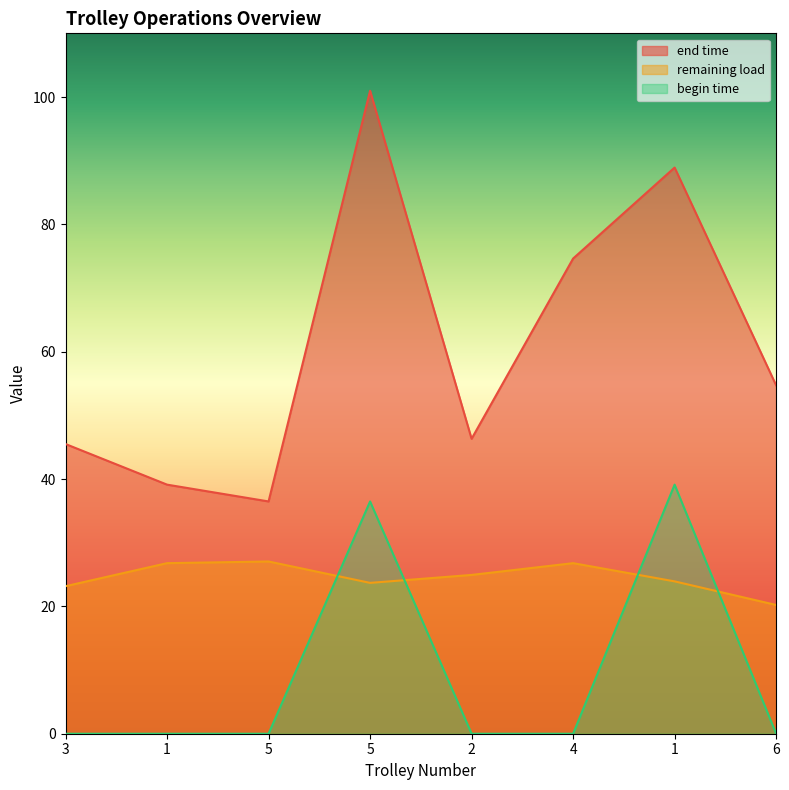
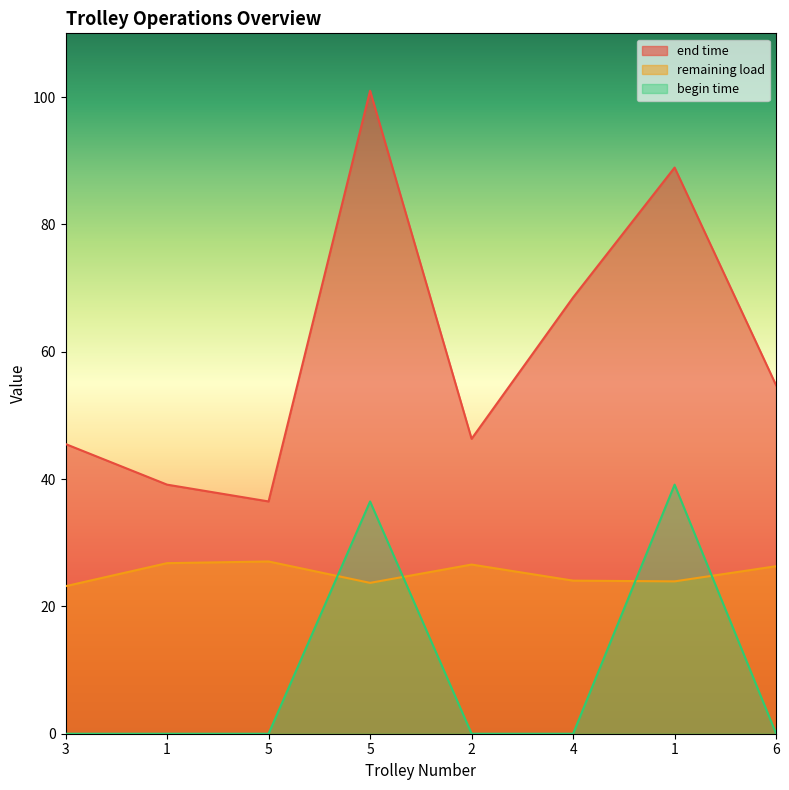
  {
    "end time": {
      "3": 46,
      "2": 46,
-     "4": 75,
+     "4": 69,
      "6": 55
    },
    "remaining load": {
      "3": 23,
-     "2": 25,
-     "4": 27,
-     "6": 20
+     "2": 27,
+     "4": 24,
+     "6": 26
    },
    "begin time": {
      "3": 0,
      "2": 0,
      "4": 0,
      "6": 0
    }
  }
